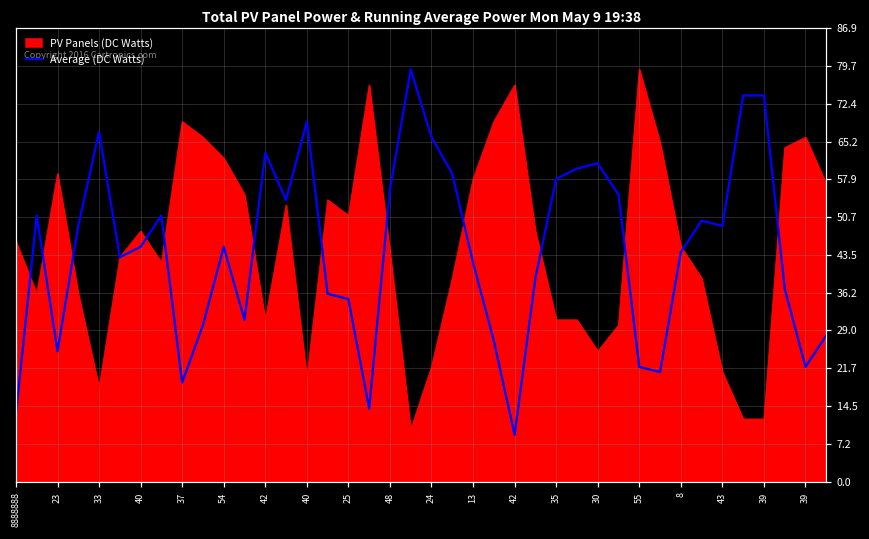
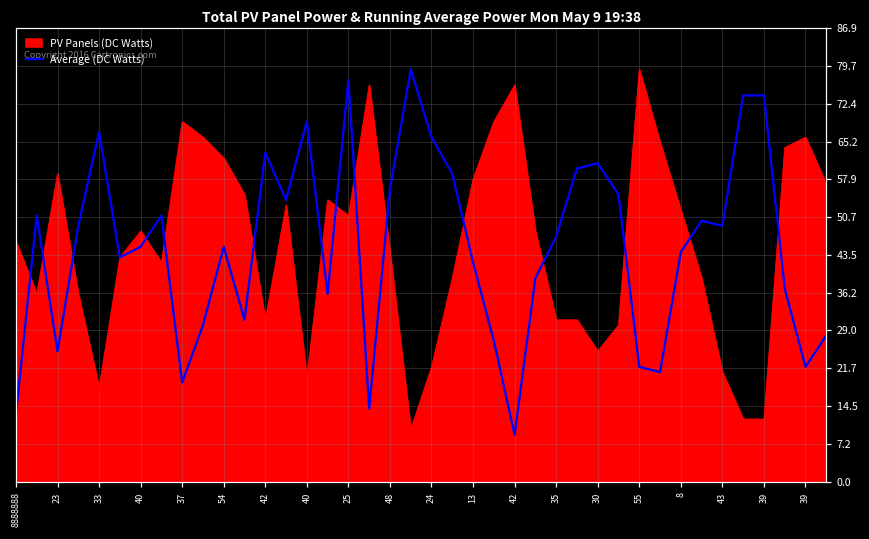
  {
    "PV Panels (DC Watts)": {
      "8888888": 46,
      "23": 59,
      "37": 69,
      "54": 62,
      "25": 51,
      "24": 22,
      "13": 58,
      "35": 31,
      "30": 25,
      "55": 79,
-     "8": 45,
+     "8": 52,
      "43": 21
    },
    "Average (DC Watts)": {
      "8888888": 13,
      "23": 25,
      "37": 19,
      "54": 45,
-     "25": 35,
+     "25": 77,
      "24": 66,
      "13": 42,
-     "35": 58,
+     "35": 47,
      "30": 61,
      "55": 22,
      "8": 44,
      "43": 49
    }
  }
